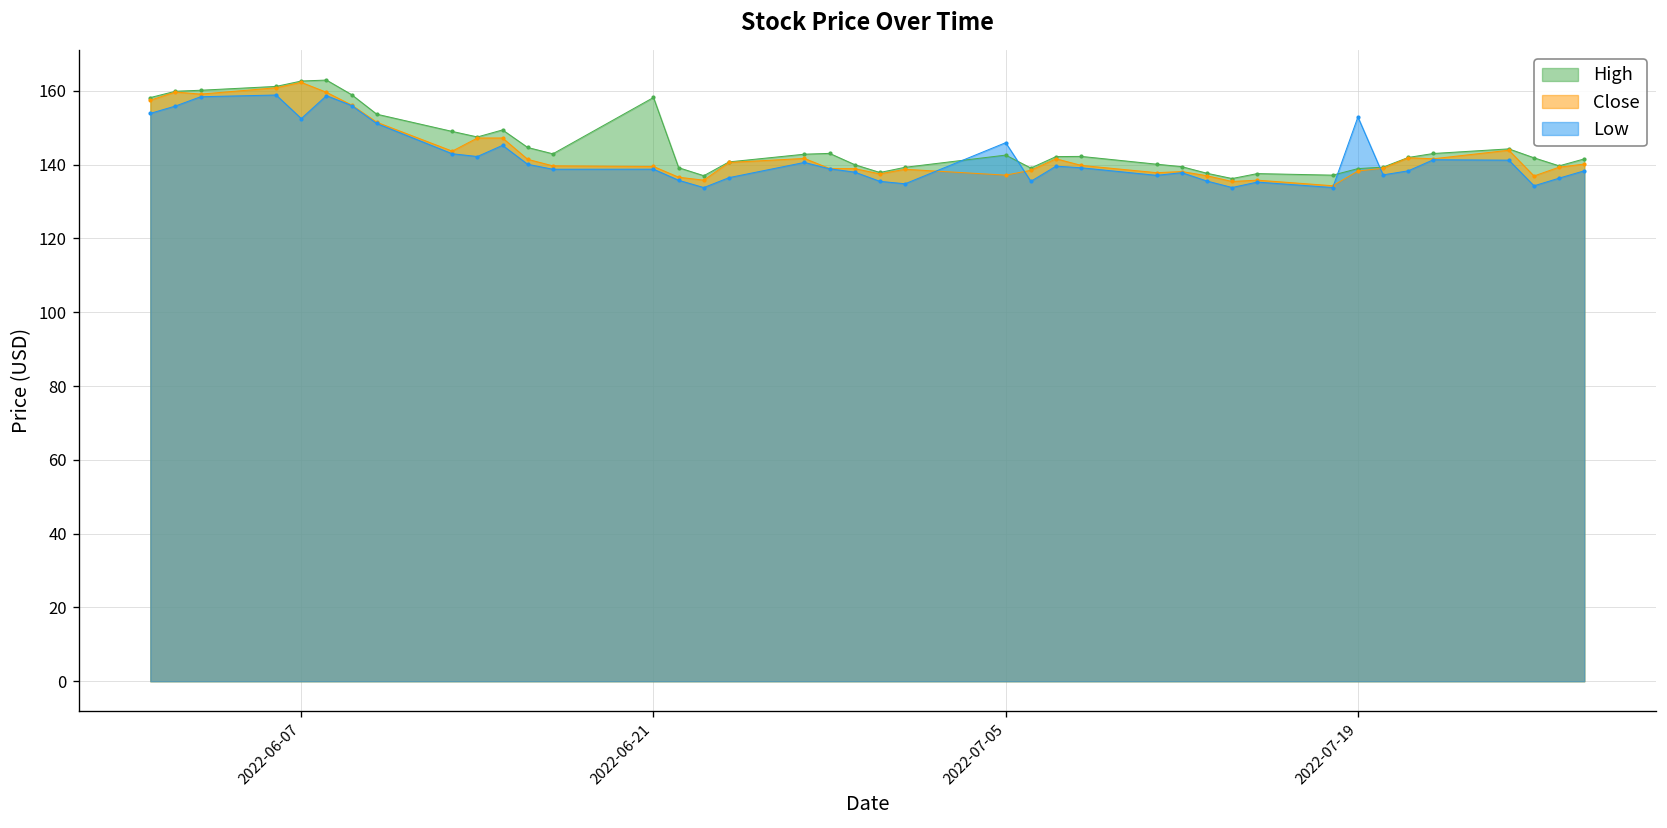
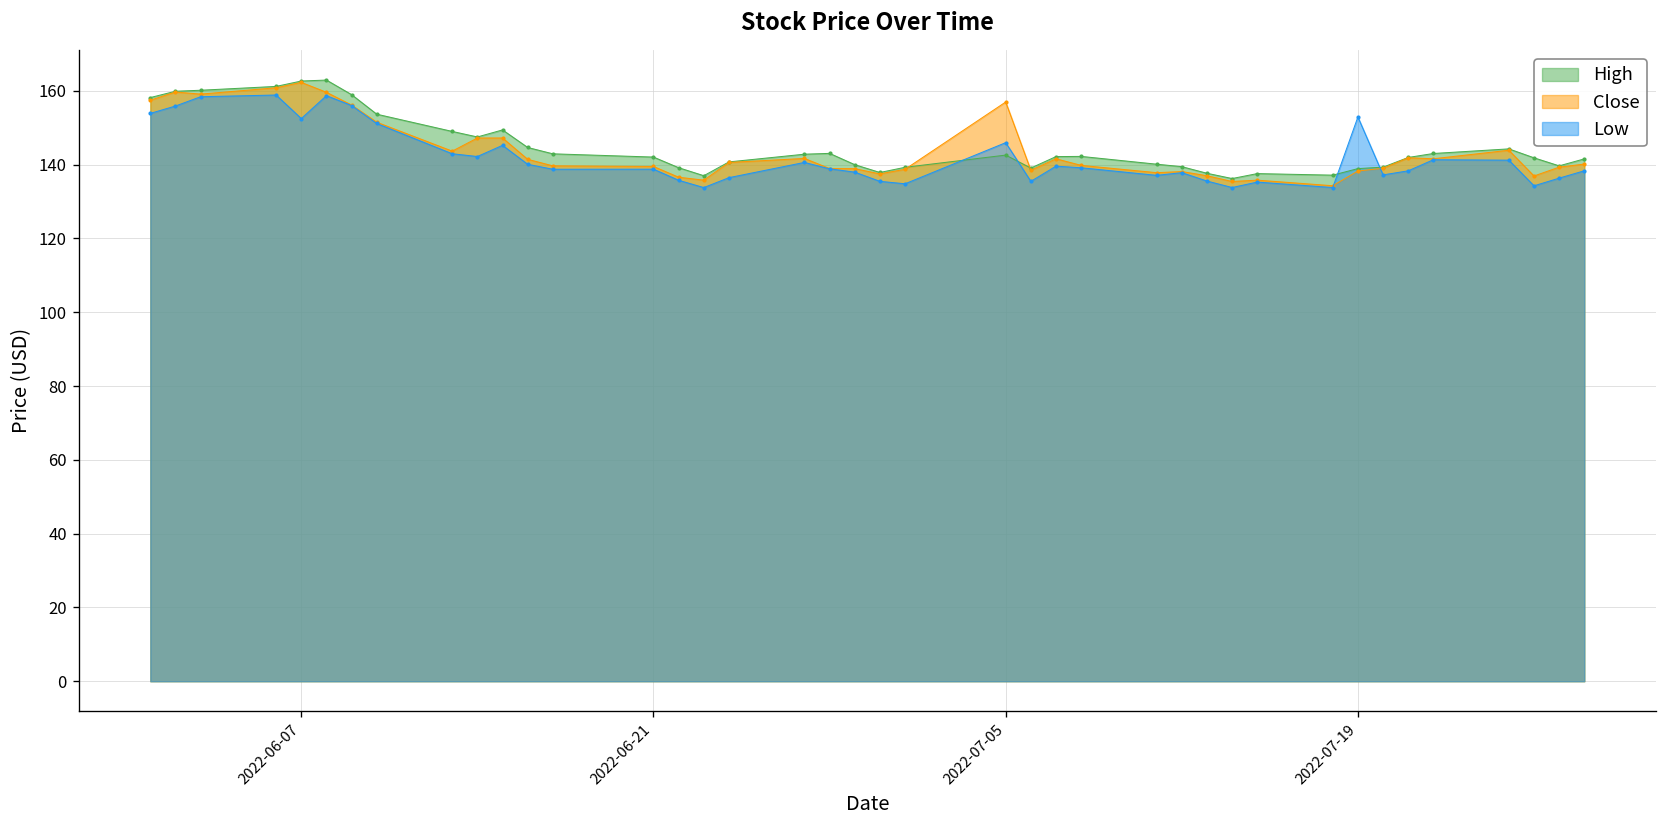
  {
    "High": {
-     "2022-06-21": 158,
+     "2022-06-21": 142,
      "2022-07-05": 143
    },
    "Close": {
-     "2022-07-05": 137
+     "2022-07-05": 157
    },
    "Low": {
      "2022-06-07": 152,
      "2022-07-05": 146,
      "2022-07-19": 153
    }
  }
